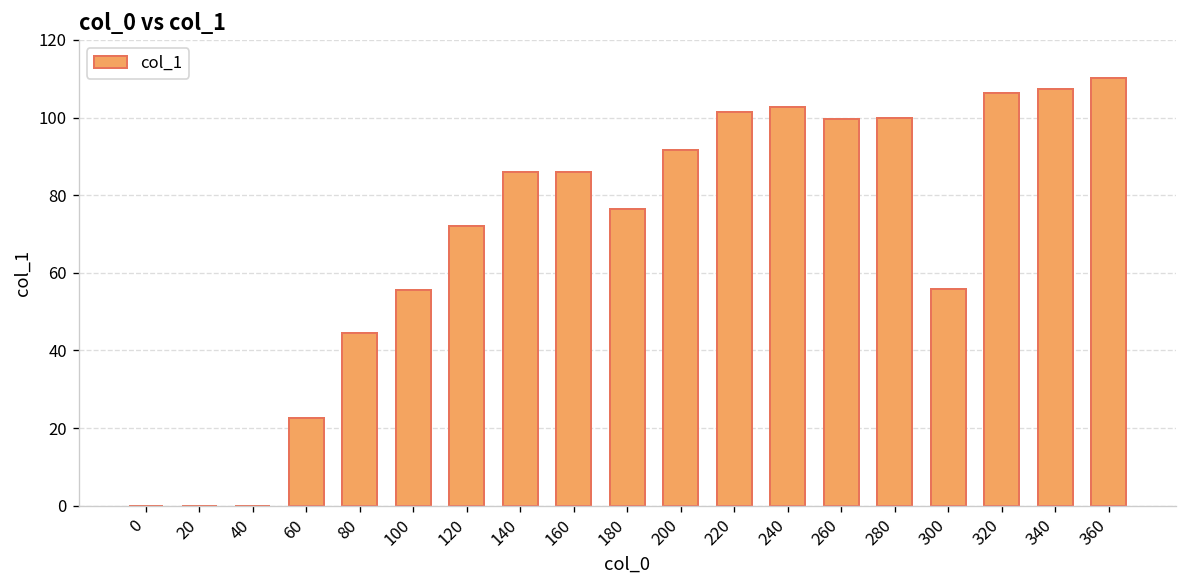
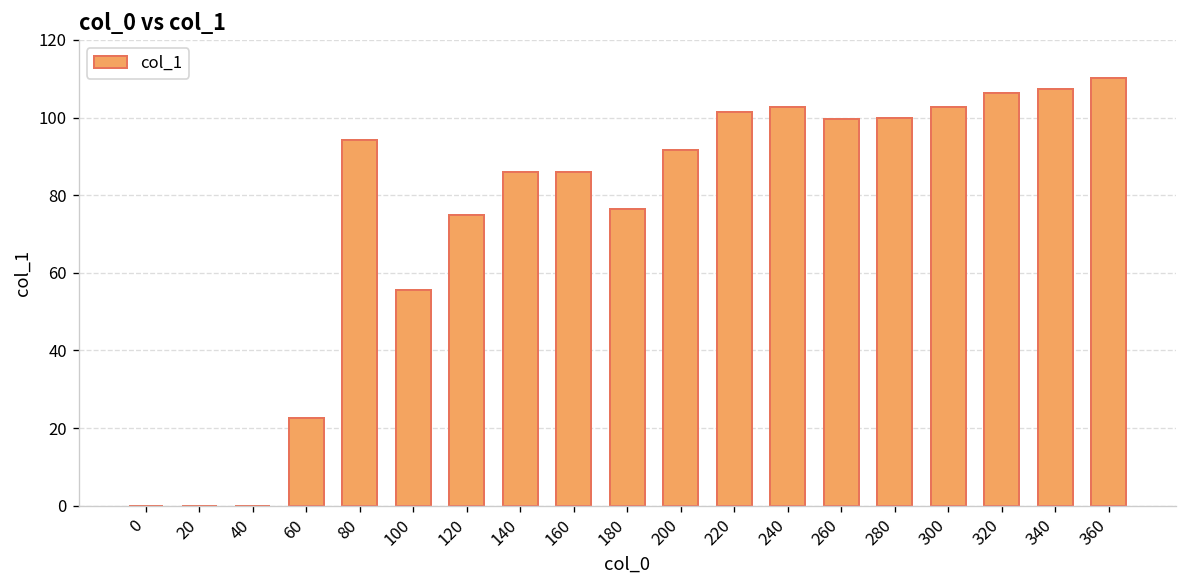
  {
    "0": 0,
    "20": 0,
    "40": 0,
    "60": 23,
-   "80": 44,
+   "80": 94,
    "100": 56,
-   "120": 72,
+   "120": 75,
    "140": 86,
    "160": 86,
    "180": 76,
    "200": 92,
    "220": 101,
    "240": 103,
    "260": 100,
    "280": 100,
-   "300": 56,
+   "300": 103,
    "320": 106,
    "340": 107,
    "360": 110
  }
